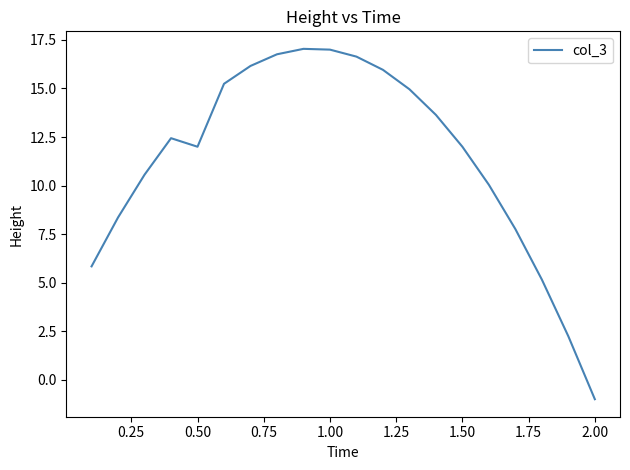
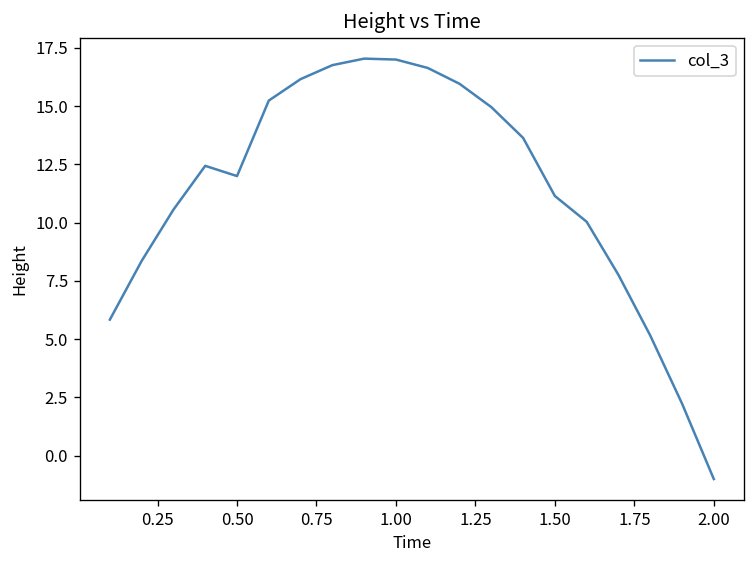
  {
    "0.50": 12.0,
    "1.00": 17.0,
-   "1.50": 12.0,
+   "1.50": 11.1,
    "2.00": -1.0
  }
